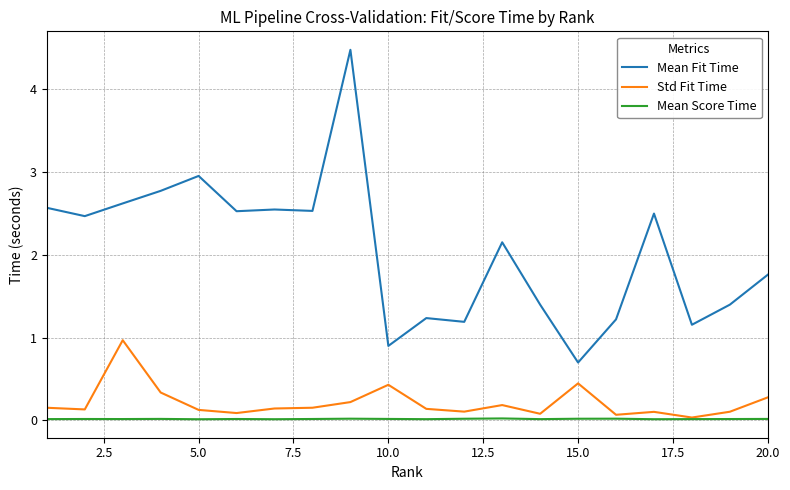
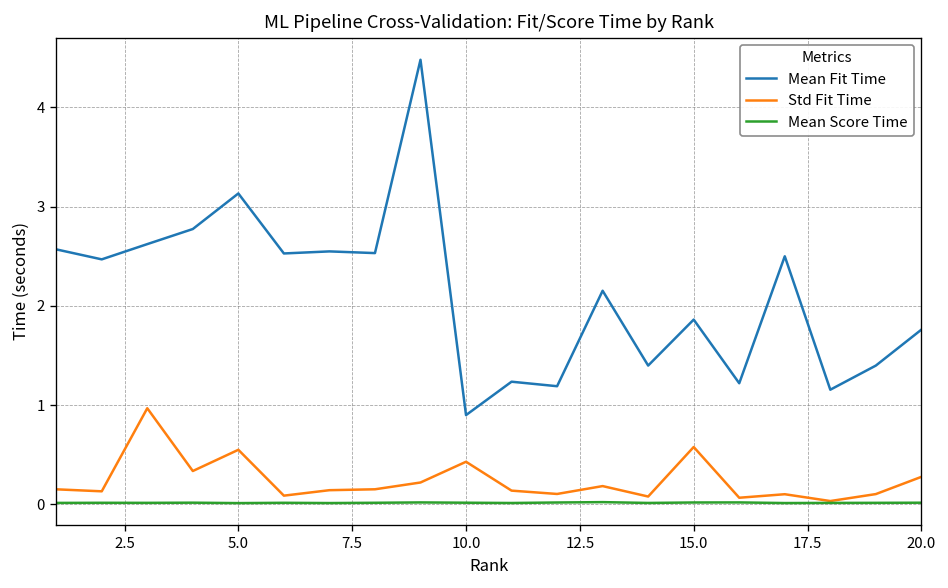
  {
    "Mean Fit Time": {
-     "5.0": 3.0,
+     "5.0": 3.1,
      "10.0": 0.9,
-     "15.0": 0.7,
+     "15.0": 1.9,
      "20.0": 1.8
    },
    "Std Fit Time": {
-     "5.0": 0.1,
+     "5.0": 0.5,
      "10.0": 0.4,
-     "15.0": 0.4,
+     "15.0": 0.6,
      "20.0": 0.3
    },
    "Mean Score Time": {
      "5.0": 0.0,
      "10.0": 0.0,
      "15.0": 0.0,
      "20.0": 0.0
    }
  }
